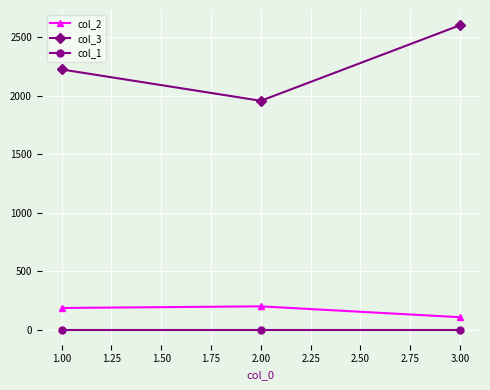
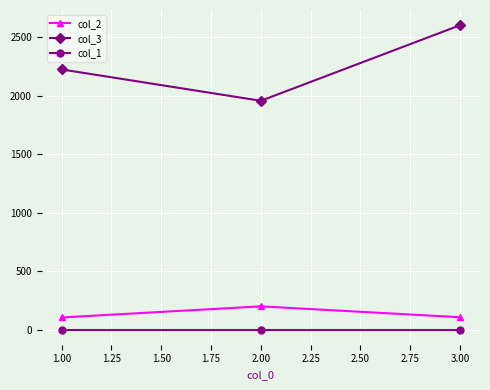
  {
    "col_2": {
-     "1.00": 180,
+     "1.00": 100,
      "2.00": 200,
      "3.00": 110
    }
  }
